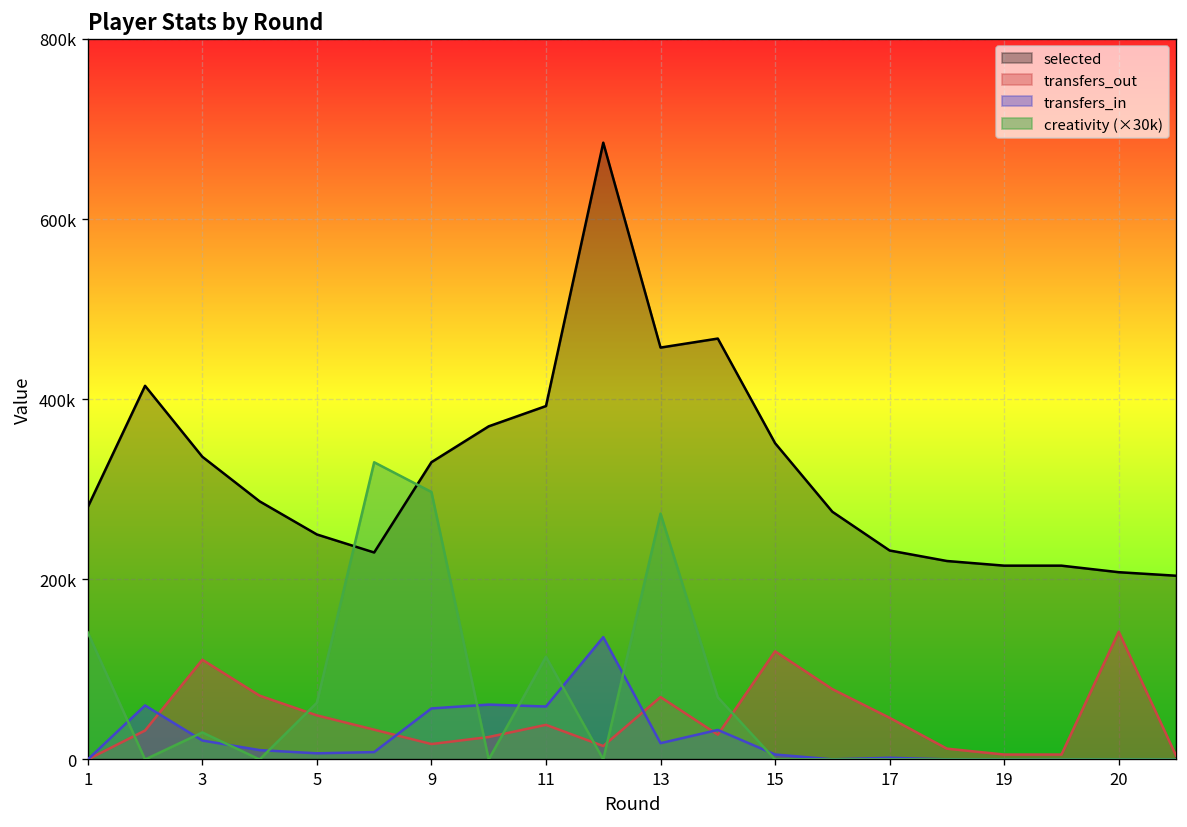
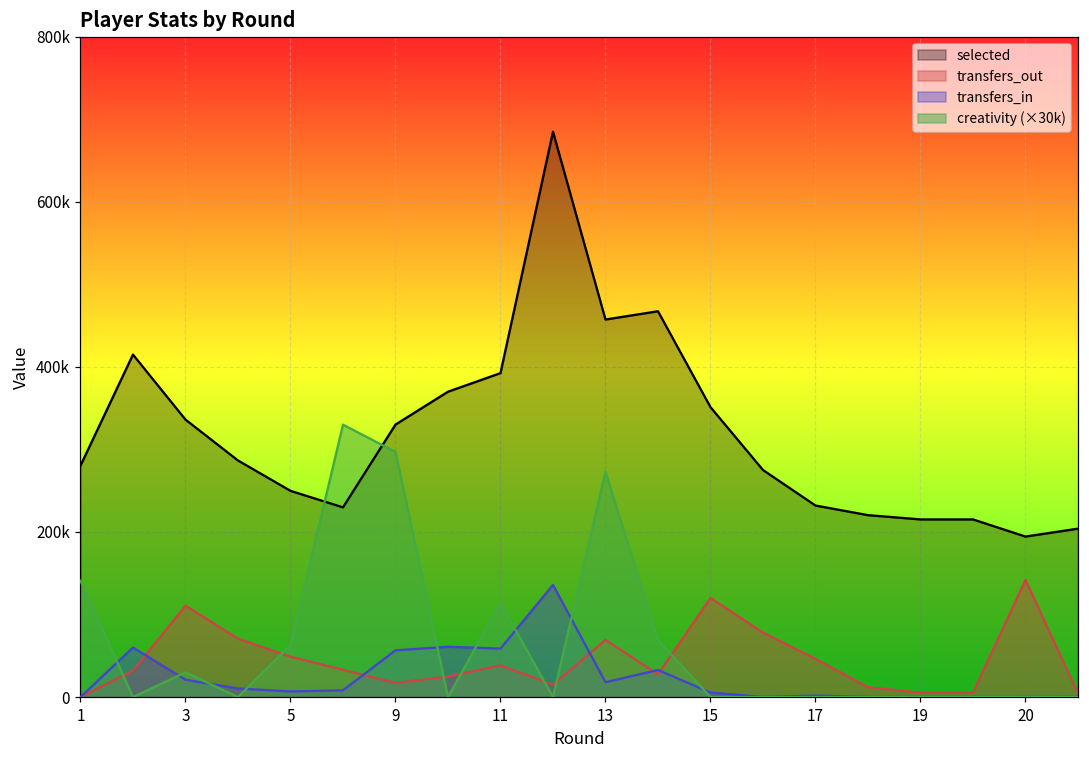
  {
    "selected": {
-     "20": 210000
+     "20": 190000
    },
    "transfers_out": {
      "20": 140000
    }
  }
